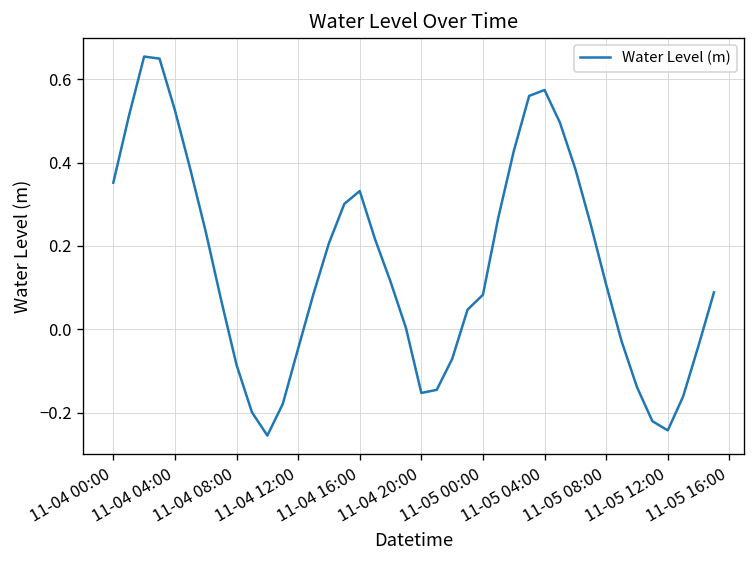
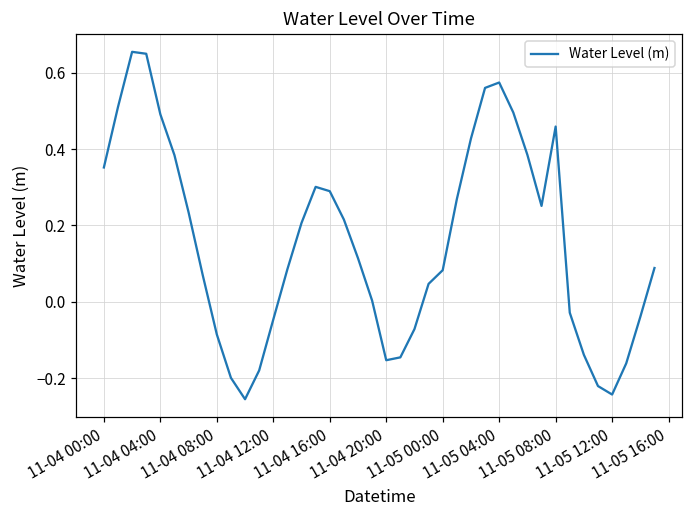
  {
    "11-04 00:00": 0.35,
-   "11-04 04:00": 0.53,
+   "11-04 04:00": 0.49,
    "11-04 08:00": -0.09,
    "11-04 12:00": -0.05,
-   "11-04 16:00": 0.33,
+   "11-04 16:00": 0.29,
    "11-04 20:00": -0.15,
    "11-05 00:00": 0.08,
    "11-05 04:00": 0.57,
-   "11-05 08:00": 0.11,
+   "11-05 08:00": 0.46,
    "11-05 12:00": -0.24
  }
